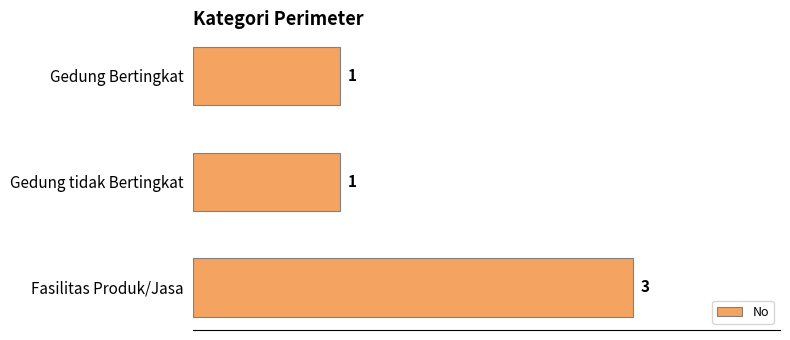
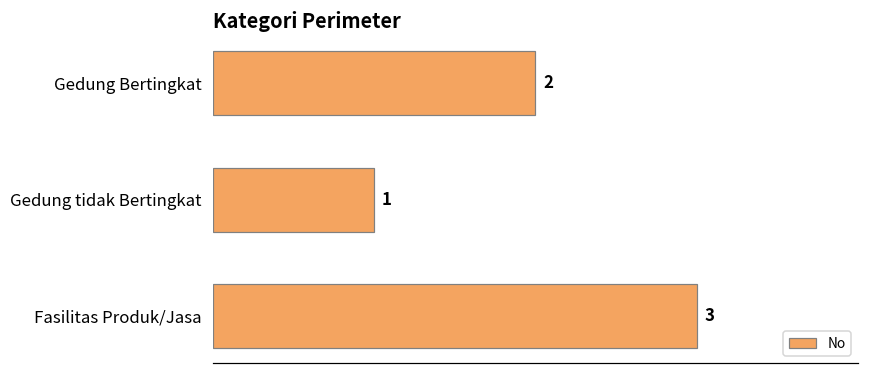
  {
-   "Gedung Bertingkat": 1,
+   "Gedung Bertingkat": 2,
    "Gedung tidak Bertingkat": 1,
    "Fasilitas Produk/Jasa": 3
  }
